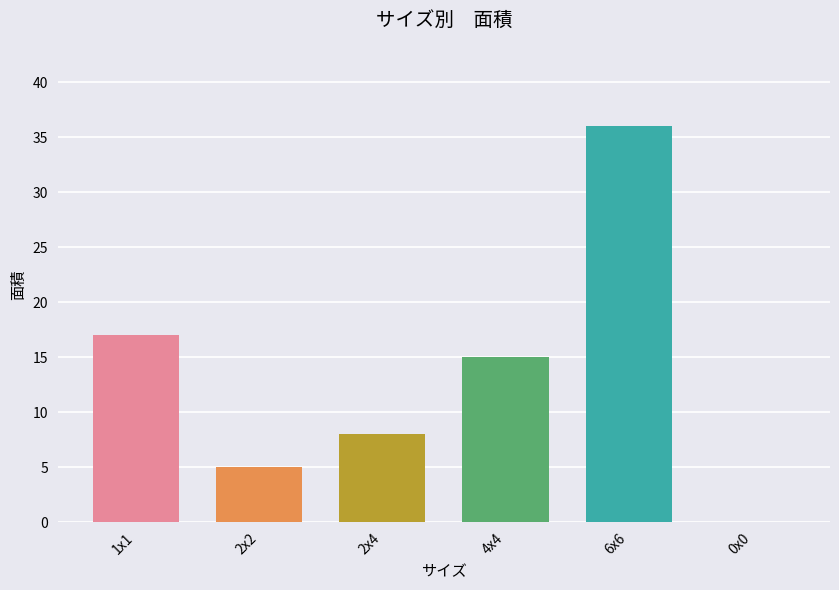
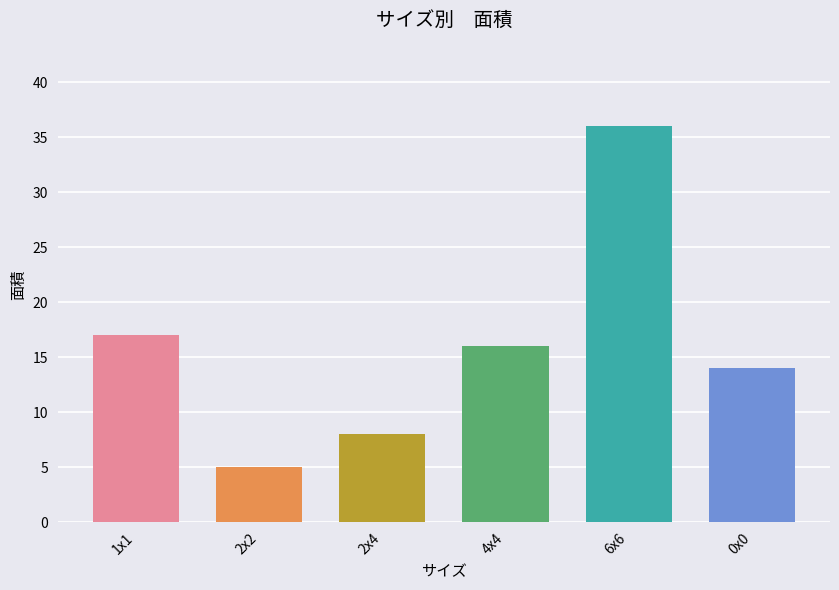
  {
    "1x1": 17,
    "2x2": 5,
    "2x4": 8,
-   "4x4": 15,
+   "4x4": 16,
    "6x6": 36,
-   "0x0": 0
+   "0x0": 14
  }
